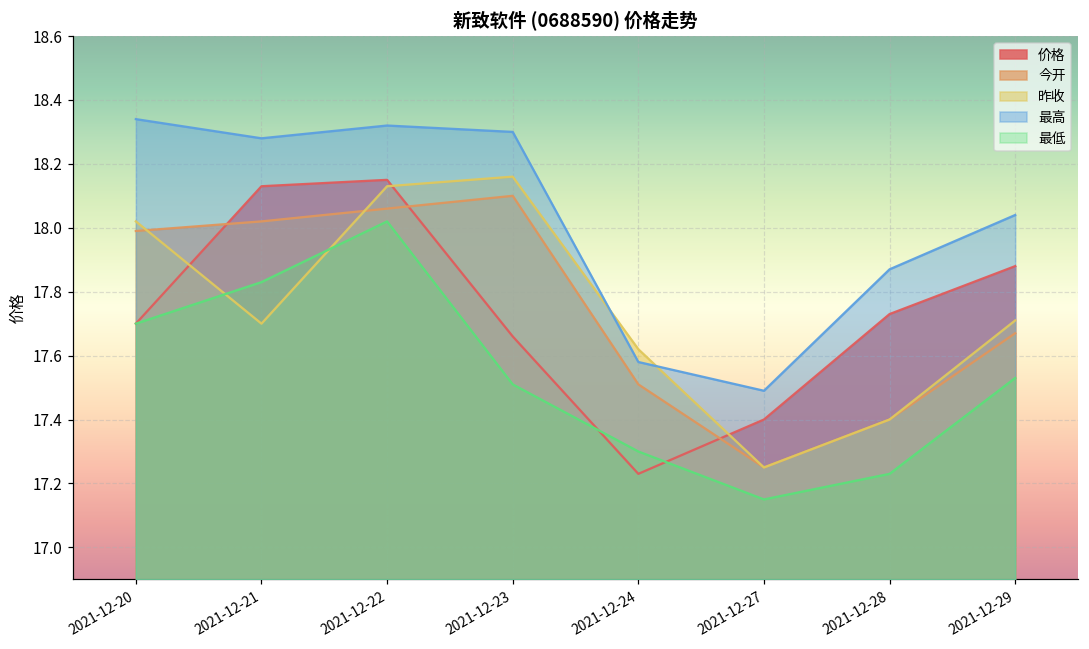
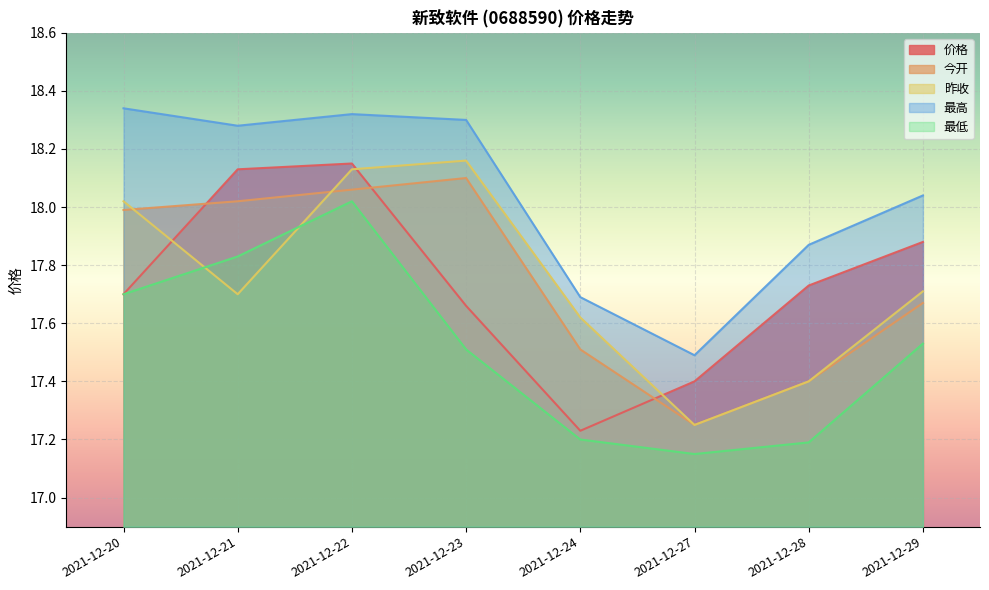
  {
    "最高": {
      "2021-12-20": 18.34,
      "2021-12-21": 18.28,
      "2021-12-22": 18.32,
      "2021-12-23": 18.30,
-     "2021-12-24": 17.58,
+     "2021-12-24": 17.69,
      "2021-12-27": 17.49,
      "2021-12-28": 17.87,
      "2021-12-29": 18.04
    },
    "最低": {
      "2021-12-21": 17.83,
      "2021-12-22": 18.02,
      "2021-12-23": 17.51,
-     "2021-12-24": 17.3,
+     "2021-12-24": 17.2,
      "2021-12-27": 17.15,
-     "2021-12-28": 17.23,
+     "2021-12-28": 17.19,
      "2021-12-29": 17.53
    }
  }
